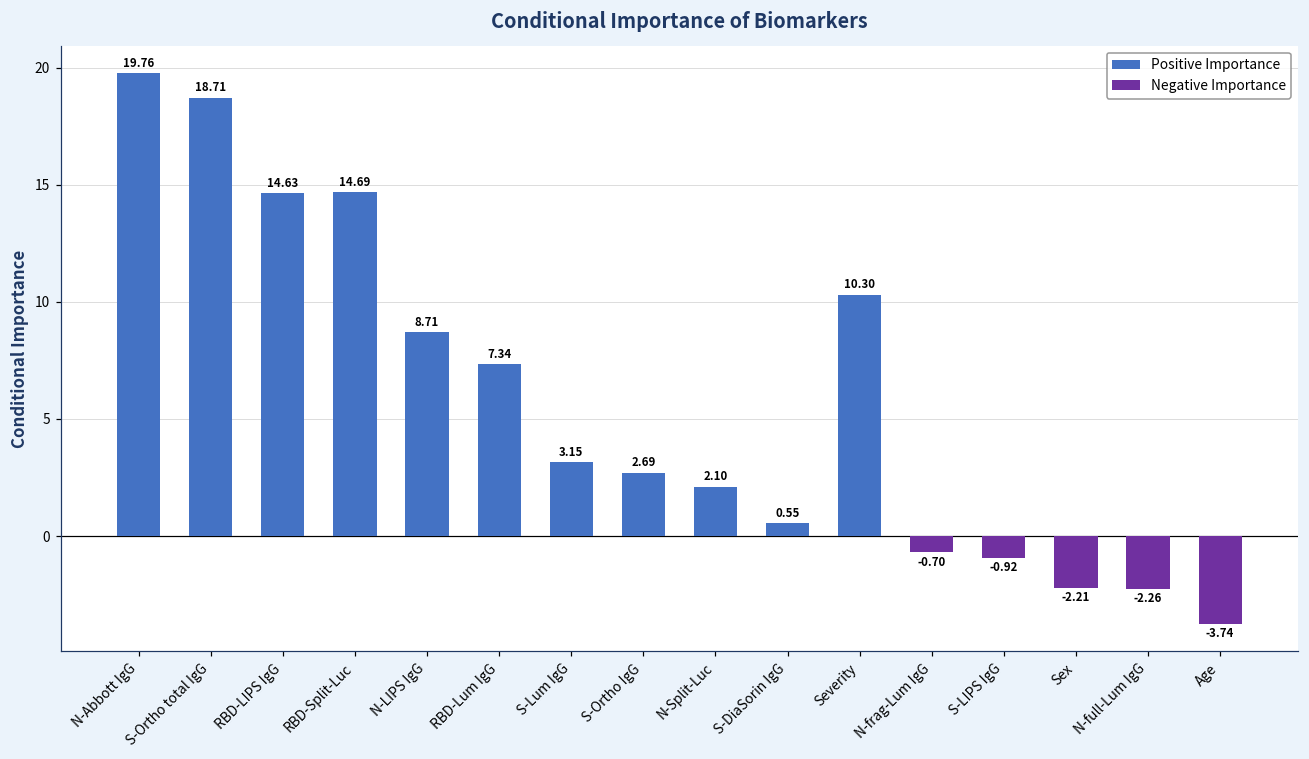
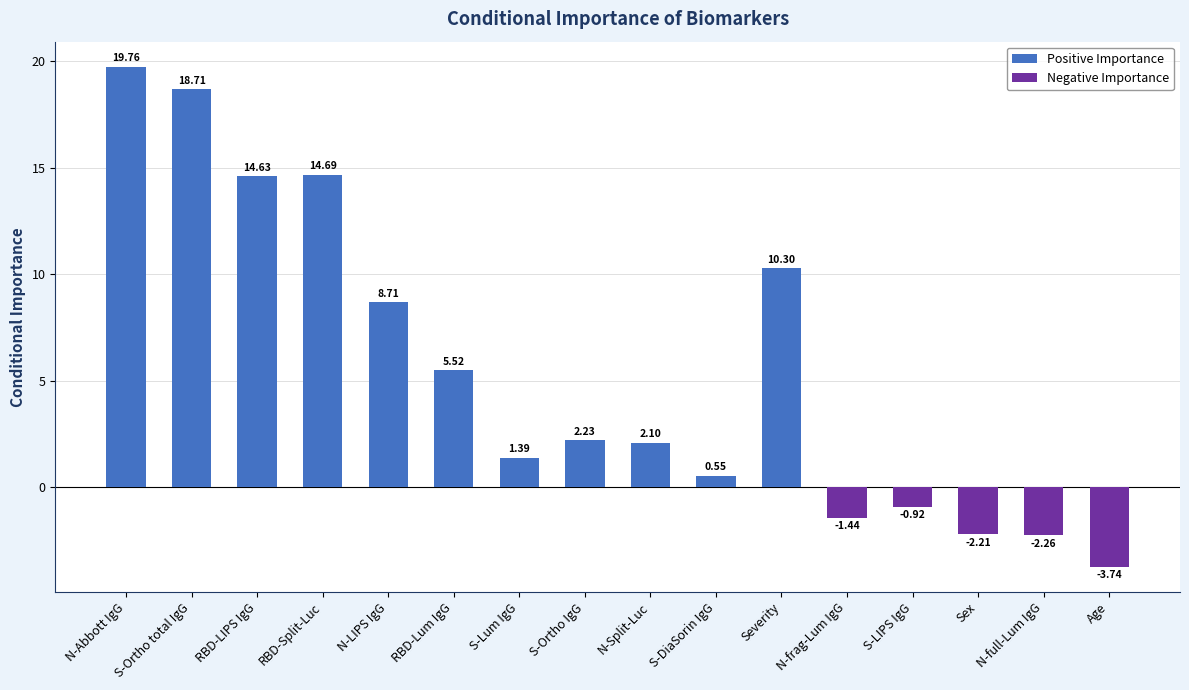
  {
    "N-Abbott IgG": 19.76,
    "S-Ortho total IgG": 18.71,
    "RBD-LIPS IgG": 14.63,
    "RBD-Split-Luc": 14.69,
    "N-LIPS IgG": 8.71,
-   "RBD-Lum IgG": 7.34,
-   "S-Lum IgG": 3.15,
-   "S-Ortho IgG": 2.69,
+   "RBD-Lum IgG": 5.52,
+   "S-Lum IgG": 1.39,
+   "S-Ortho IgG": 2.23,
    "N-Split-Luc": 2.10,
    "S-DiaSorin IgG": 0.55,
    "Severity": 10.30,
-   "N-frag-Lum IgG": -0.70,
+   "N-frag-Lum IgG": -1.44,
    "S-LIPS IgG": -0.92,
    "Sex": -2.21,
    "N-full-Lum IgG": -2.26,
    "Age": -3.74
  }
